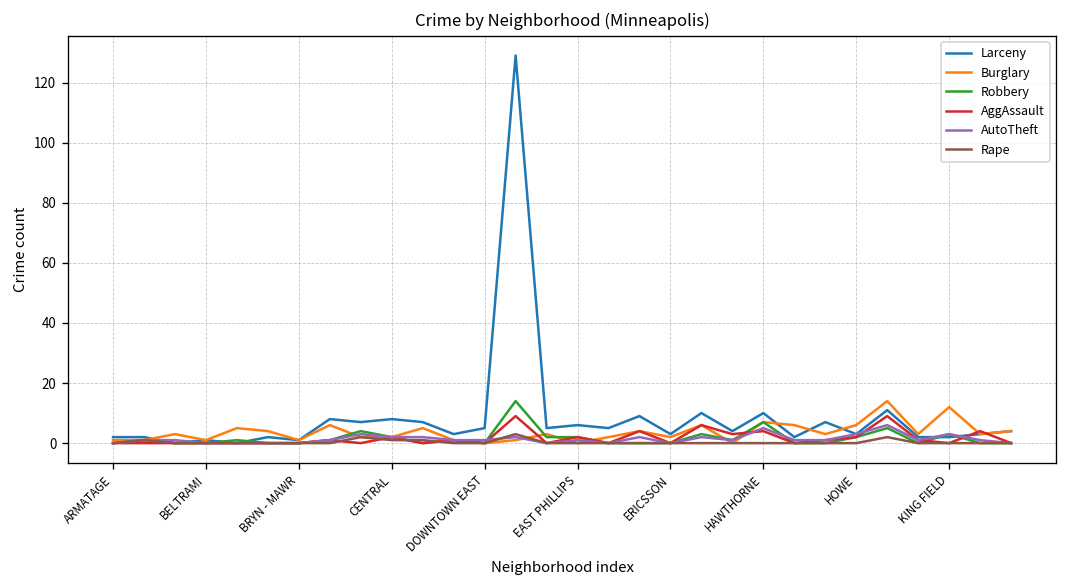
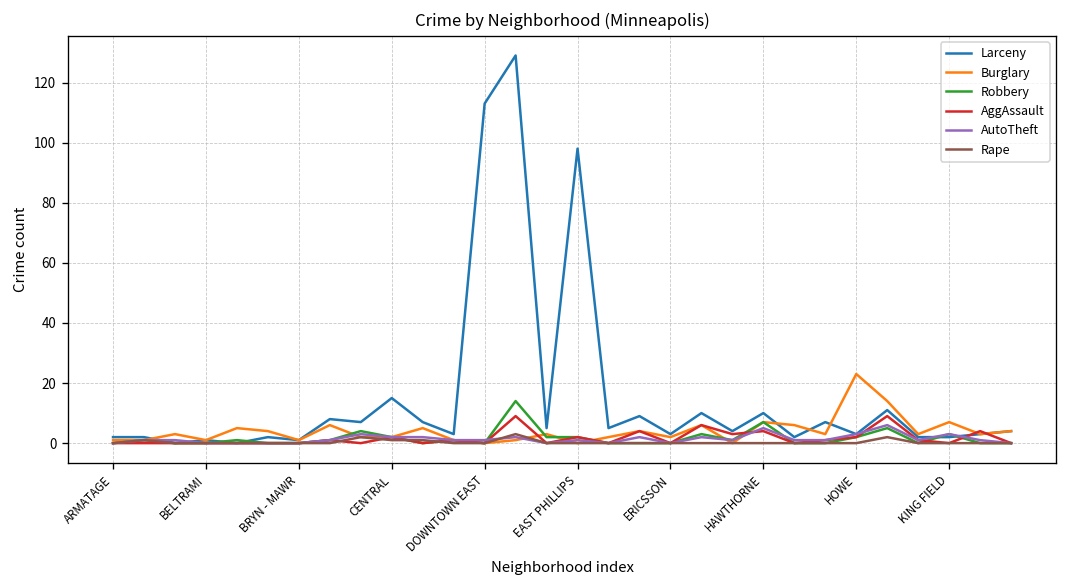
  {
    "Larceny": {
-     "CENTRAL": 8,
-     "DOWNTOWN EAST": 5,
-     "EAST PHILLIPS": 6,
+     "CENTRAL": 15,
+     "DOWNTOWN EAST": 113,
+     "EAST PHILLIPS": 98,
      "HAWTHORNE": 10
    },
    "Burglary": {
-     "HOWE": 6,
-     "KING FIELD": 12
+     "HOWE": 23,
+     "KING FIELD": 7
    },
    "Rape": {
      "HAWTHORNE": 0,
      "HOWE": 0
    }
  }
